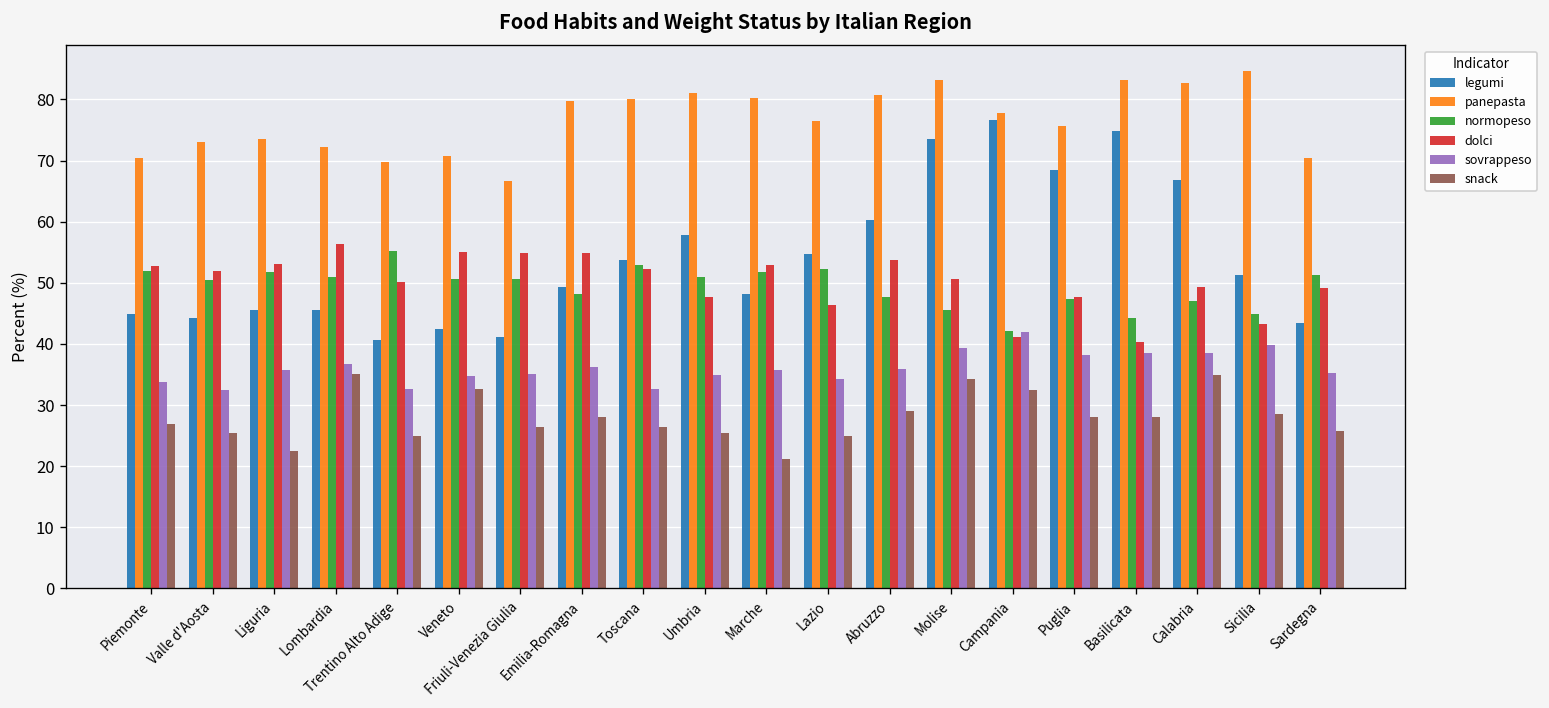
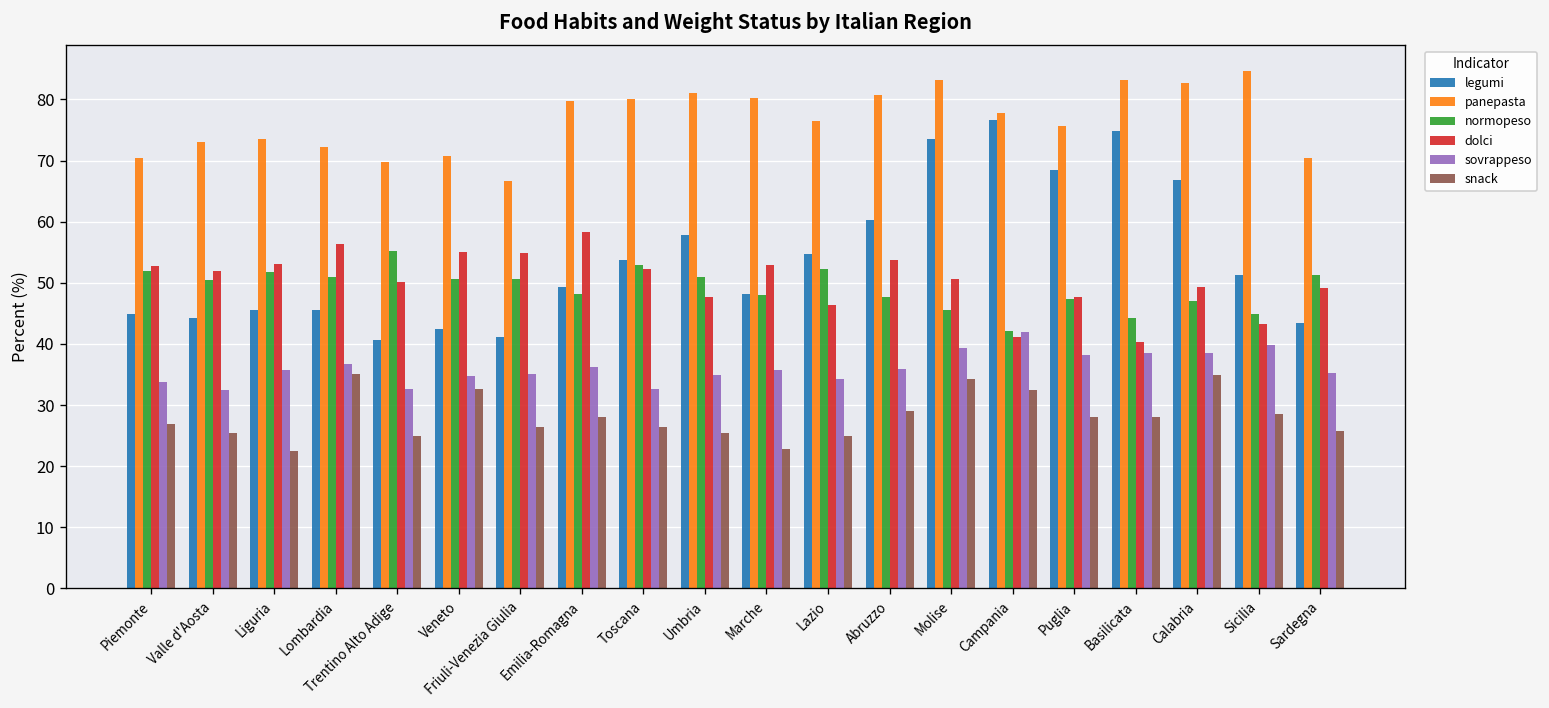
  {
    "legumi": {
      "Piemonte": 45,
      "Valle d'Aosta": 44,
      "Liguria": 46,
      "Lombardia": 46,
      "Trentino Alto Adige": 41,
      "Veneto": 42,
      "Friuli-Venezia Giulia": 41,
      "Emilia-Romagna": 49,
      "Toscana": 54,
      "Umbria": 58,
      "Marche": 48,
      "Lazio": 55,
      "Abruzzo": 60,
      "Molise": 74,
      "Campania": 77,
      "Puglia": 68,
      "Basilicata": 75,
      "Calabria": 67,
      "Sicilia": 51,
      "Sardegna": 44
    },
    "panepasta": {
      "Piemonte": 70,
      "Valle d'Aosta": 73,
      "Liguria": 74,
      "Lombardia": 72,
      "Trentino Alto Adige": 70,
      "Veneto": 71,
      "Friuli-Venezia Giulia": 67,
      "Emilia-Romagna": 80,
      "Toscana": 80,
      "Umbria": 81,
      "Marche": 80,
      "Lazio": 77,
      "Abruzzo": 81,
      "Molise": 83,
      "Campania": 78,
      "Puglia": 76,
      "Basilicata": 83,
      "Calabria": 83,
      "Sicilia": 85,
      "Sardegna": 70
    },
    "normopeso": {
      "Piemonte": 52,
      "Valle d'Aosta": 51,
      "Liguria": 52,
      "Lombardia": 51,
      "Trentino Alto Adige": 55,
      "Veneto": 51,
      "Friuli-Venezia Giulia": 51,
      "Emilia-Romagna": 48,
      "Toscana": 53,
      "Umbria": 51,
-     "Marche": 52,
+     "Marche": 48,
      "Lazio": 52,
      "Abruzzo": 48,
      "Molise": 46,
      "Campania": 42,
      "Puglia": 47,
      "Basilicata": 44,
      "Calabria": 47,
      "Sicilia": 45,
      "Sardegna": 51
    },
    "dolci": {
      "Piemonte": 53,
      "Valle d'Aosta": 52,
      "Liguria": 53,
      "Lombardia": 56,
      "Trentino Alto Adige": 50,
      "Veneto": 55,
      "Friuli-Venezia Giulia": 55,
-     "Emilia-Romagna": 55,
+     "Emilia-Romagna": 58,
      "Toscana": 52,
      "Umbria": 48,
      "Marche": 53,
      "Lazio": 46,
      "Abruzzo": 54,
      "Molise": 51,
      "Campania": 41,
      "Puglia": 48,
      "Basilicata": 40,
      "Calabria": 49,
      "Sicilia": 43,
      "Sardegna": 49
    },
    "sovrappeso": {
      "Piemonte": 34,
      "Valle d'Aosta": 33,
      "Liguria": 36,
      "Lombardia": 37,
      "Trentino Alto Adige": 33,
      "Veneto": 35,
      "Friuli-Venezia Giulia": 35,
      "Emilia-Romagna": 36,
      "Toscana": 33,
      "Umbria": 35,
      "Marche": 36,
      "Lazio": 34,
      "Abruzzo": 36,
      "Molise": 39,
      "Campania": 42,
      "Puglia": 38,
      "Basilicata": 39,
      "Calabria": 39,
      "Sicilia": 40,
      "Sardegna": 35
    },
    "snack": {
      "Piemonte": 27,
      "Valle d'Aosta": 26,
      "Liguria": 23,
      "Lombardia": 35,
      "Trentino Alto Adige": 25,
      "Veneto": 33,
      "Friuli-Venezia Giulia": 26,
      "Emilia-Romagna": 28,
      "Toscana": 26,
      "Umbria": 25,
-     "Marche": 21,
+     "Marche": 23,
      "Lazio": 25,
      "Abruzzo": 29,
      "Molise": 34,
      "Campania": 32,
      "Puglia": 28,
      "Basilicata": 28,
      "Calabria": 35,
      "Sicilia": 29,
      "Sardegna": 26
    }
  }
